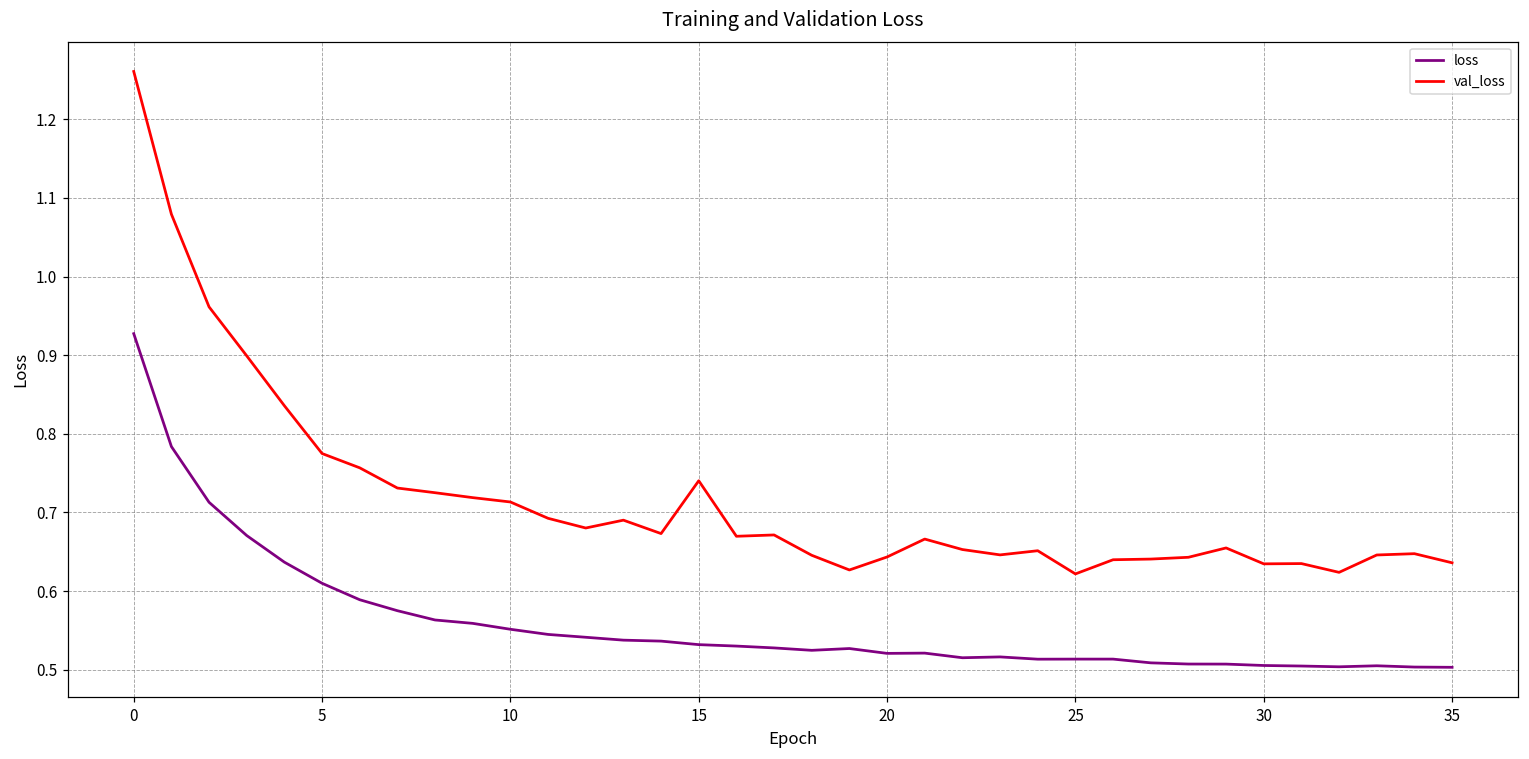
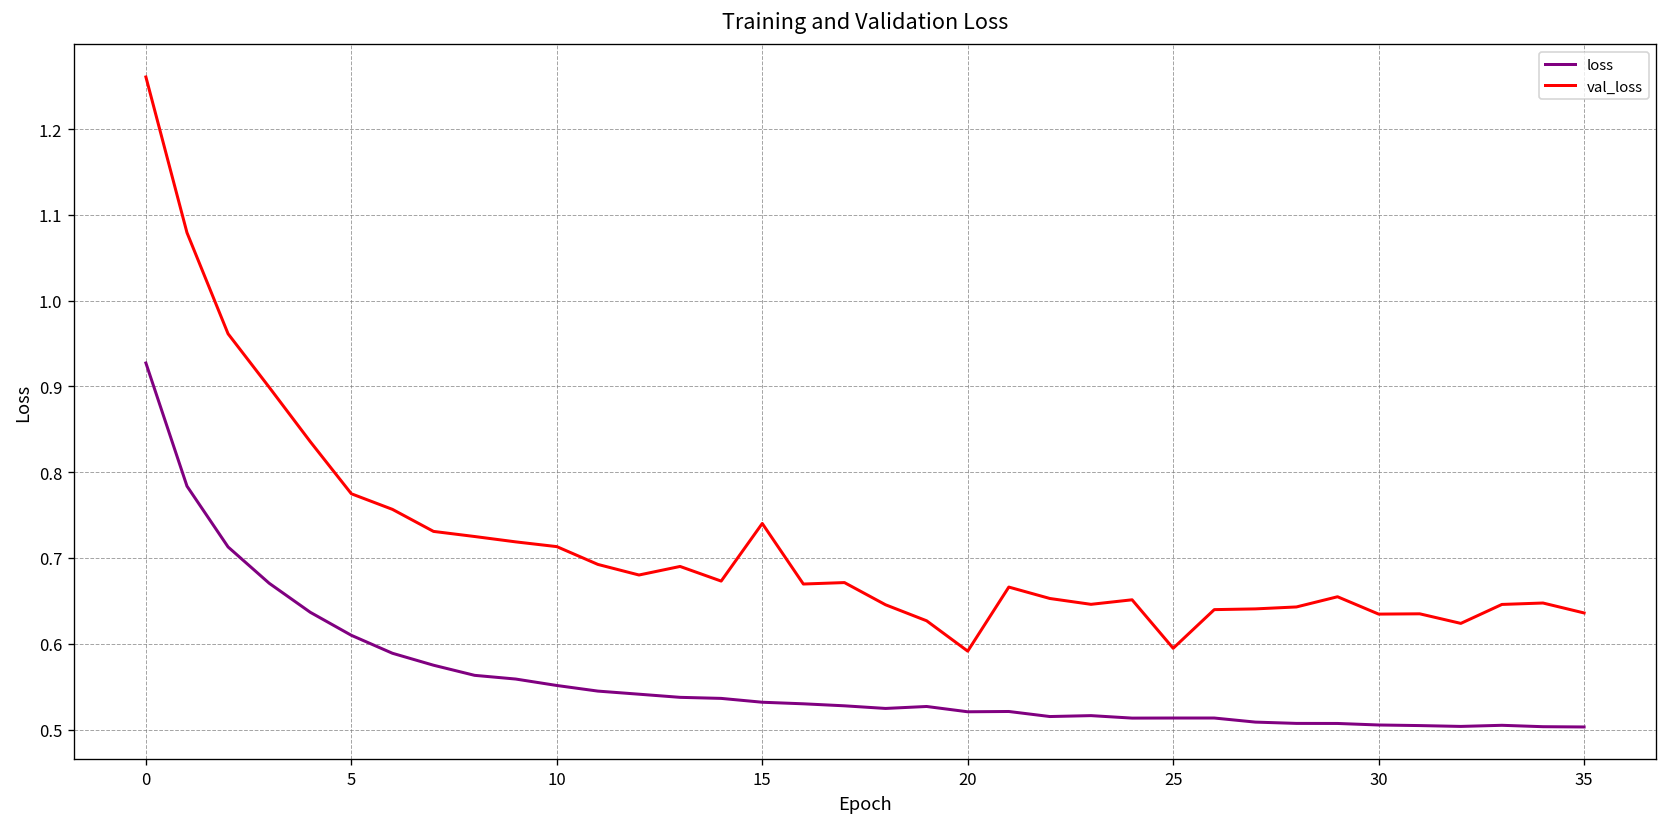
  {
    "loss": {
      "0": 0.93,
      "5": 0.61,
      "10": 0.55,
      "15": 0.53,
      "20": 0.52,
      "25": 0.51,
      "30": 0.51,
      "35": 0.50
    },
    "val_loss": {
      "0": 1.26,
      "5": 0.77,
      "10": 0.71,
      "15": 0.74,
-     "20": 0.64,
-     "25": 0.62,
+     "20": 0.59,
+     "25": 0.59,
      "30": 0.63,
      "35": 0.64
    }
  }
